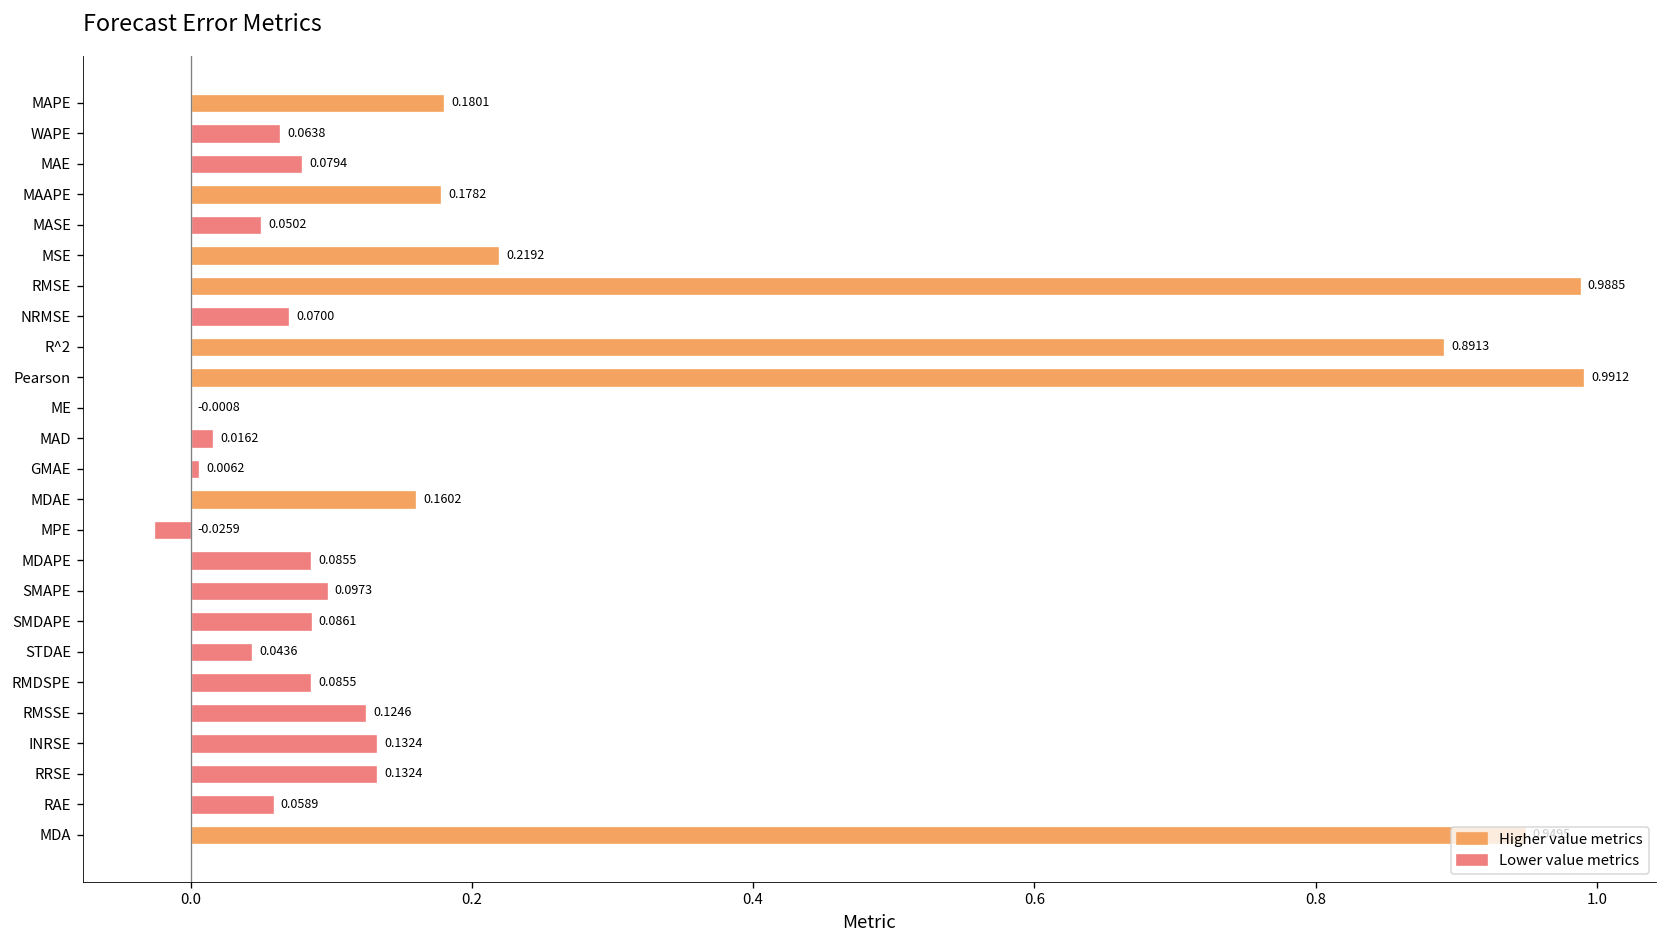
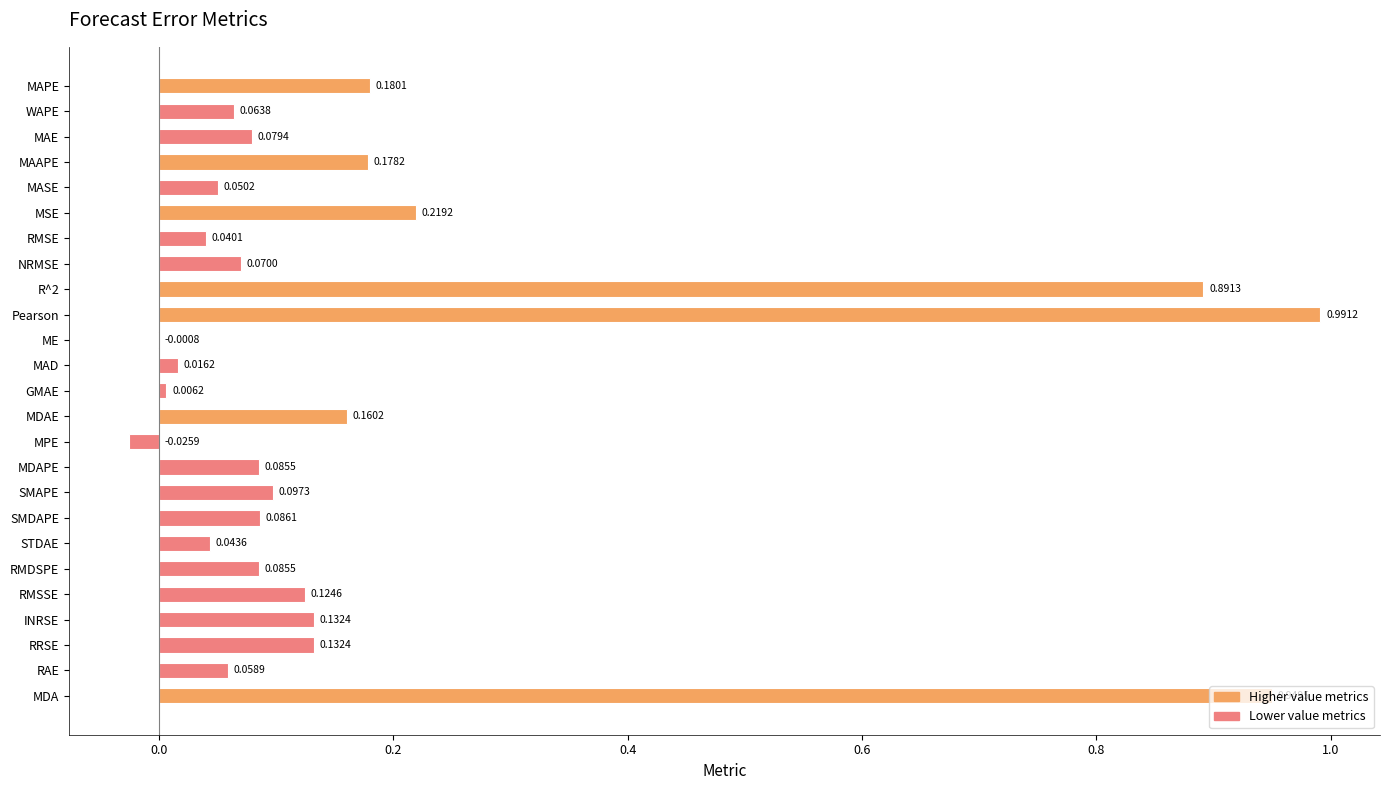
  {
    "MAPE": 0.1801,
    "WAPE": 0.0638,
    "MAE": 0.0794,
    "MAAPE": 0.1782,
    "MASE": 0.0502,
    "MSE": 0.2192,
-   "RMSE": 0.9885,
+   "RMSE": 0.0401,
    "NRMSE": 0.0700,
    "R^2": 0.8913,
    "Pearson": 0.9912,
    "ME": -0.0008,
    "MAD": 0.0162,
    "GMAE": 0.0062,
    "MDAE": 0.1602,
    "MDAPE": 0.0855,
    "SMAPE": 0.0973,
    "SMDAPE": 0.0861,
    "STDAE": 0.0436,
    "RMDSPE": 0.0855,
    "RMSSE": 0.1246,
    "INRSE": 0.1324,
    "RRSE": 0.1324,
    "RAE": 0.0589
  }
